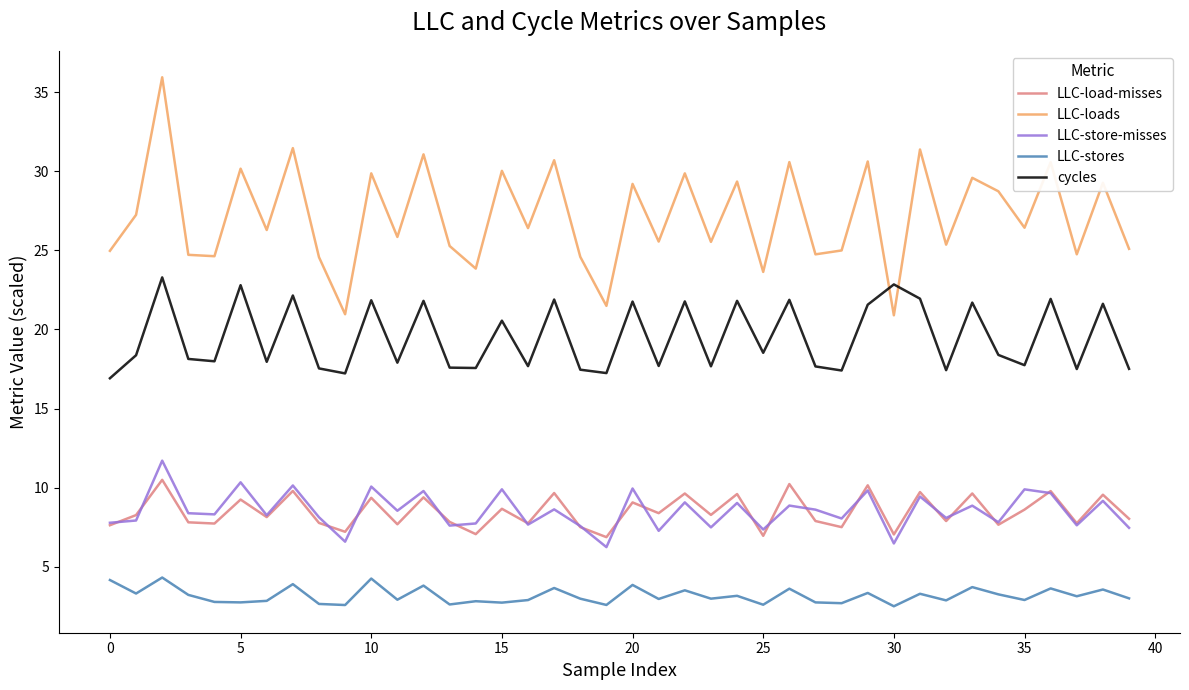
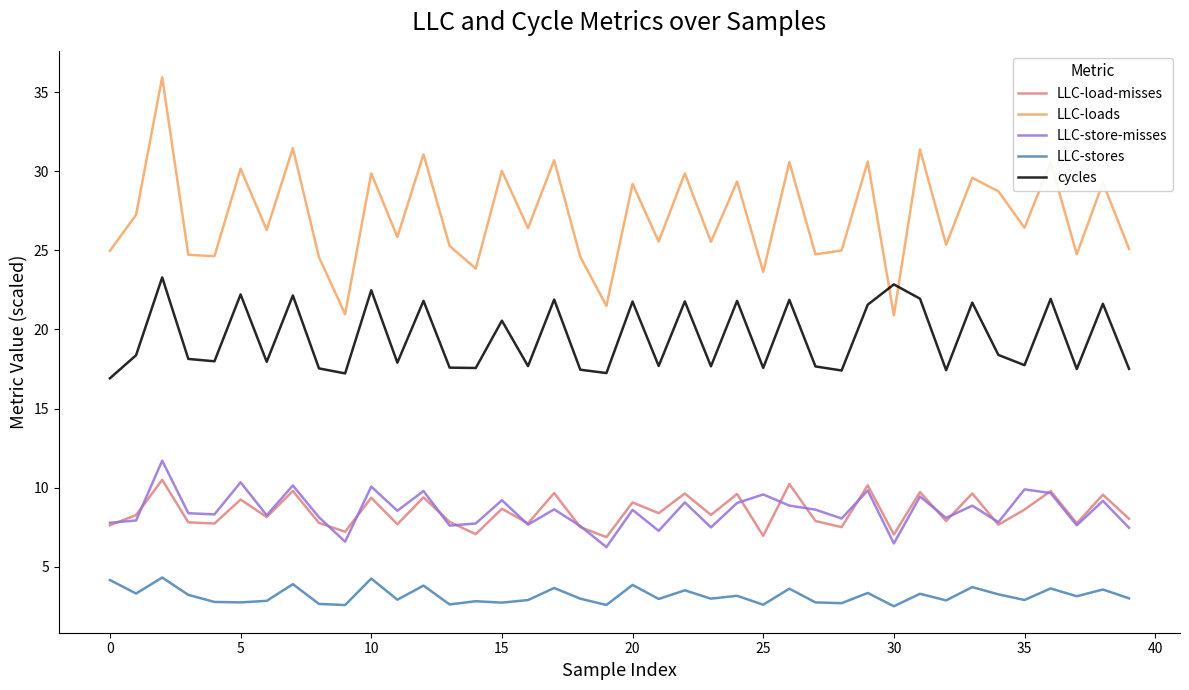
  {
    "LLC-store-misses": {
      "5": 10.3,
      "10": 10.1,
-     "15": 9.9,
-     "20": 9.9,
-     "25": 7.4,
+     "15": 9.2,
+     "20": 8.6,
+     "25": 9.6,
      "30": 6.5,
      "35": 9.9
    },
    "LLC-stores": {
      "0": 4.2,
      "5": 2.7,
      "10": 4.3,
      "15": 2.7,
      "20": 3.9,
      "25": 2.6,
      "30": 2.5,
      "35": 2.9
    },
    "cycles": {
      "0": 16.9,
-     "5": 22.8,
-     "10": 21.8,
+     "5": 22.2,
+     "10": 22.5,
      "15": 20.6,
      "20": 21.8,
-     "25": 18.5,
+     "25": 17.6,
      "30": 22.8,
      "35": 17.7
    }
  }
